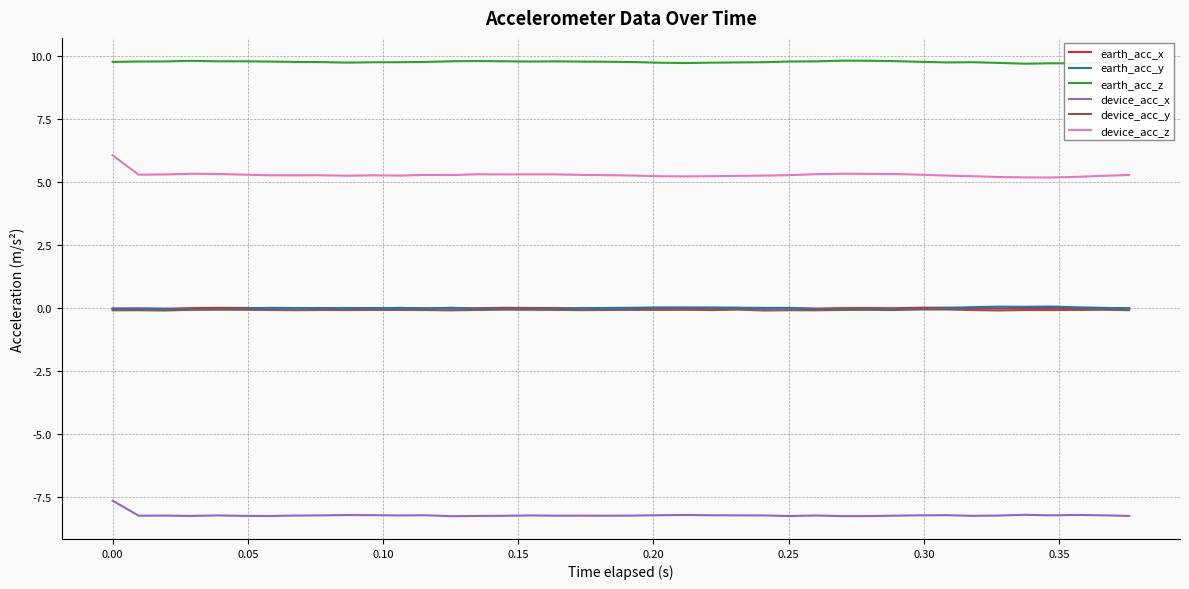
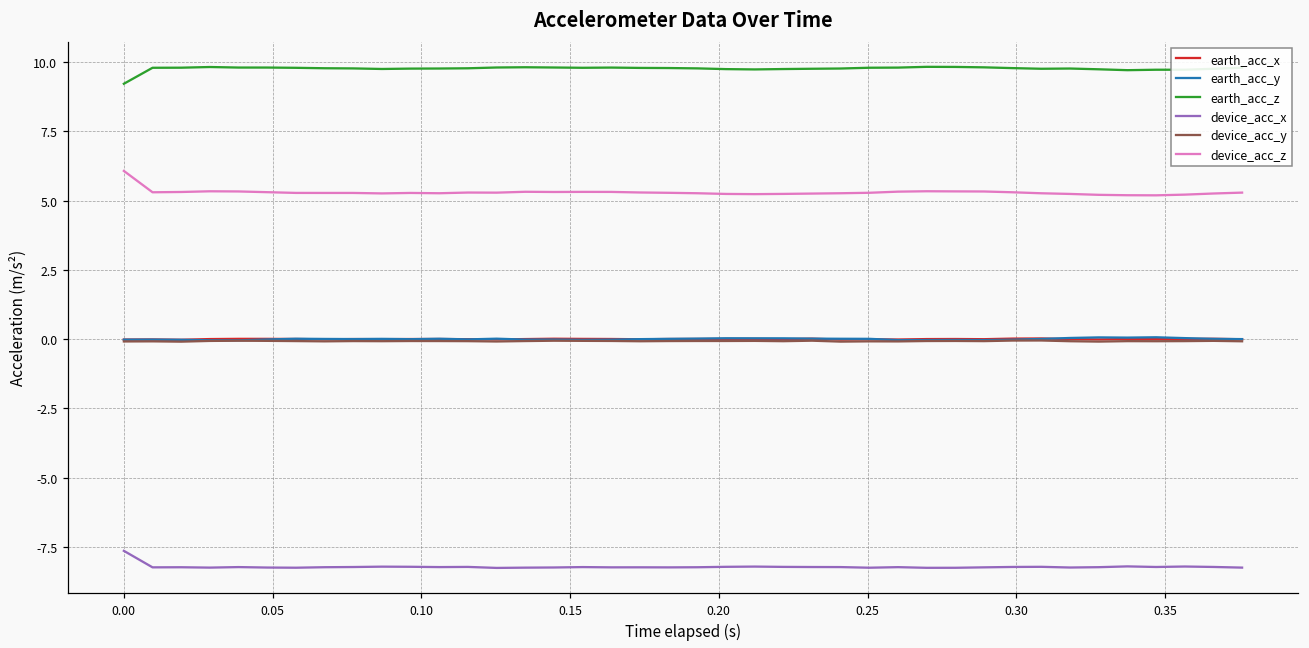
  {
    "earth_acc_z": {
-     "0.00": 9.8
+     "0.00": 9.2
    },
    "device_acc_x": {
      "0.00": -7.6
    },
    "device_acc_z": {
      "0.00": 6.1
    }
  }
